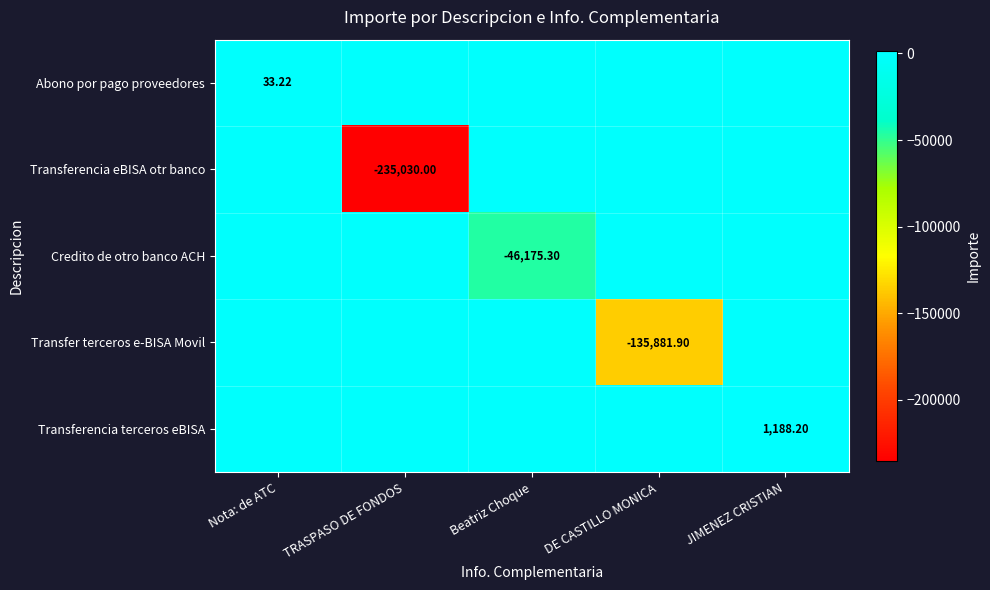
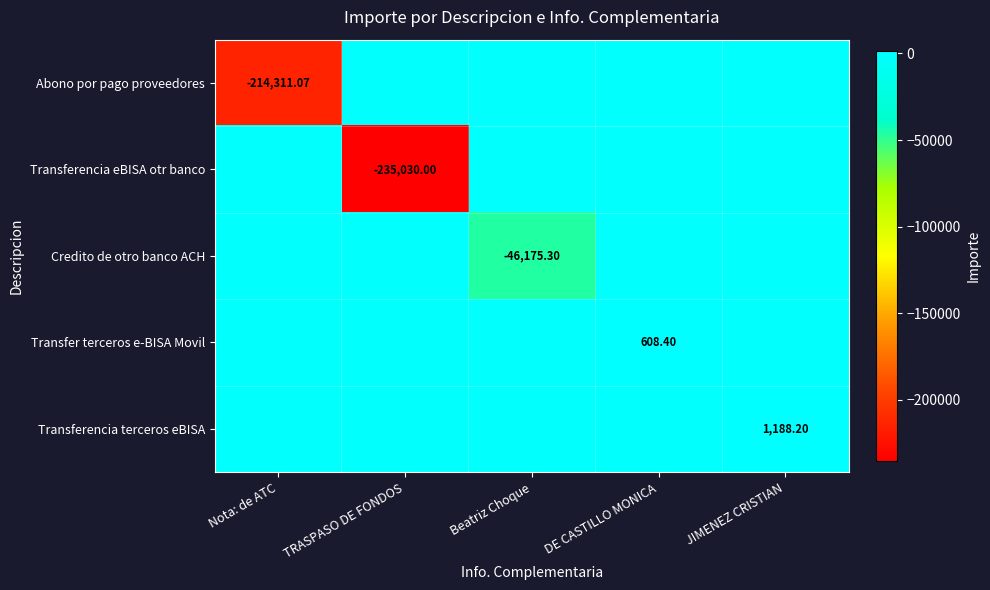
  {
    "Abono por pago proveedores": {
-     "Nota: de ATC": "33.22"
+     "Nota: de ATC": "-214,311.07"
    },
    "Transferencia eBISA otr banco": {
      "TRASPASO DE FONDOS": "-235,030.00"
    },
    "Credito de otro banco ACH": {
      "Beatriz Choque": "-46,175.30"
    },
    "Transfer terceros e-BISA Movil": {
-     "DE CASTILLO MONICA": "-135,881.90"
+     "DE CASTILLO MONICA": "608.40"
    },
    "Transferencia terceros eBISA": {
      "JIMENEZ CRISTIAN": "1,188.20"
    }
  }
